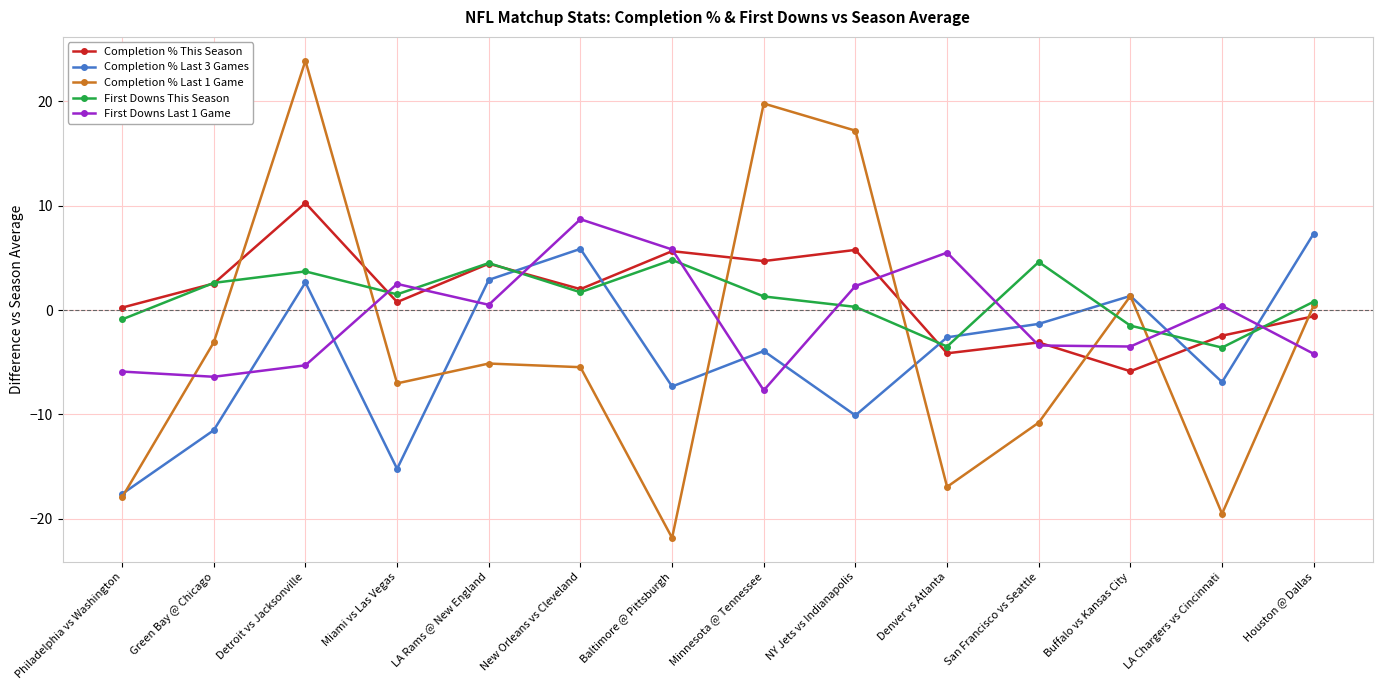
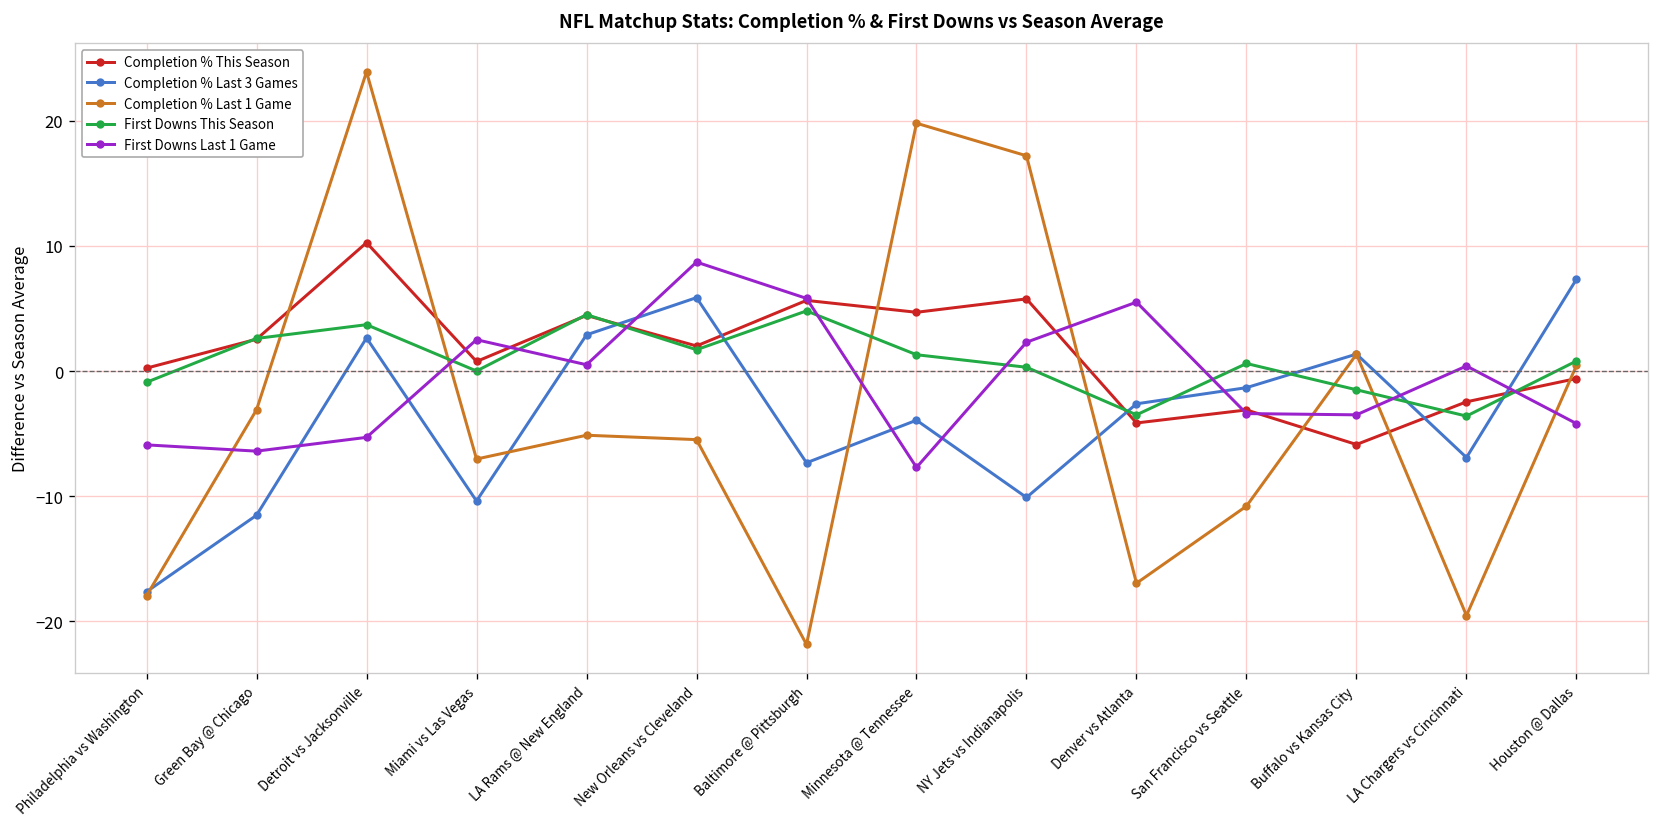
  {
    "Completion % This Season": {
      "Philadelphia vs Washington": 0.2,
      "Detroit vs Jacksonville": 10.3,
      "Miami vs Las Vegas": 0.8,
      "New Orleans vs Cleveland": 2.0,
      "Minnesota @ Tennessee": 4.7,
      "NY Jets vs Indianapolis": 5.8,
      "Denver vs Atlanta": -4.2,
      "San Francisco vs Seattle": -3.1,
      "Buffalo vs Kansas City": -5.9,
      "LA Chargers vs Cincinnati": -2.5,
      "Houston @ Dallas": -0.6
    },
    "Completion % Last 3 Games": {
      "Philadelphia vs Washington": -17.6,
      "Green Bay @ Chicago": -11.5,
      "Detroit vs Jacksonville": 2.6,
-     "Miami vs Las Vegas": -15.2,
+     "Miami vs Las Vegas": -10.4,
      "LA Rams @ New England": 2.9,
      "New Orleans vs Cleveland": 5.9,
      "Baltimore @ Pittsburgh": -7.3,
      "Minnesota @ Tennessee": -3.9,
      "NY Jets vs Indianapolis": -10.1,
      "Denver vs Atlanta": -2.6,
      "San Francisco vs Seattle": -1.3,
      "LA Chargers vs Cincinnati": -6.9,
      "Houston @ Dallas": 7.3
    },
    "Completion % Last 1 Game": {
      "Philadelphia vs Washington": -18.0,
      "Green Bay @ Chicago": -3.1,
      "Detroit vs Jacksonville": 23.9,
      "Miami vs Las Vegas": -7.0,
      "LA Rams @ New England": -5.1,
      "New Orleans vs Cleveland": -5.5,
      "Baltimore @ Pittsburgh": -21.8,
      "Minnesota @ Tennessee": 19.8,
      "NY Jets vs Indianapolis": 17.2,
      "Denver vs Atlanta": -17.0,
      "San Francisco vs Seattle": -10.8,
      "LA Chargers vs Cincinnati": -19.5,
      "Houston @ Dallas": 0.4
    },
    "First Downs This Season": {
      "Philadelphia vs Washington": -0.9,
      "Detroit vs Jacksonville": 3.7,
-     "Miami vs Las Vegas": 1.5,
+     "Miami vs Las Vegas": 0.0,
      "New Orleans vs Cleveland": 1.7,
      "Baltimore @ Pittsburgh": 4.8,
      "Minnesota @ Tennessee": 1.3,
      "NY Jets vs Indianapolis": 0.3,
      "Denver vs Atlanta": -3.5,
-     "San Francisco vs Seattle": 4.6,
+     "San Francisco vs Seattle": 0.6,
      "Buffalo vs Kansas City": -1.5,
      "LA Chargers vs Cincinnati": -3.6,
      "Houston @ Dallas": 0.8
    },
    "First Downs Last 1 Game": {
      "Philadelphia vs Washington": -5.9,
      "Green Bay @ Chicago": -6.4,
      "Detroit vs Jacksonville": -5.3,
      "Miami vs Las Vegas": 2.5,
      "LA Rams @ New England": 0.5,
      "New Orleans vs Cleveland": 8.7,
      "Minnesota @ Tennessee": -7.7,
      "NY Jets vs Indianapolis": 2.3,
      "Denver vs Atlanta": 5.5,
      "San Francisco vs Seattle": -3.4,
      "Buffalo vs Kansas City": -3.5,
      "LA Chargers vs Cincinnati": 0.4,
      "Houston @ Dallas": -4.2
    }
  }
